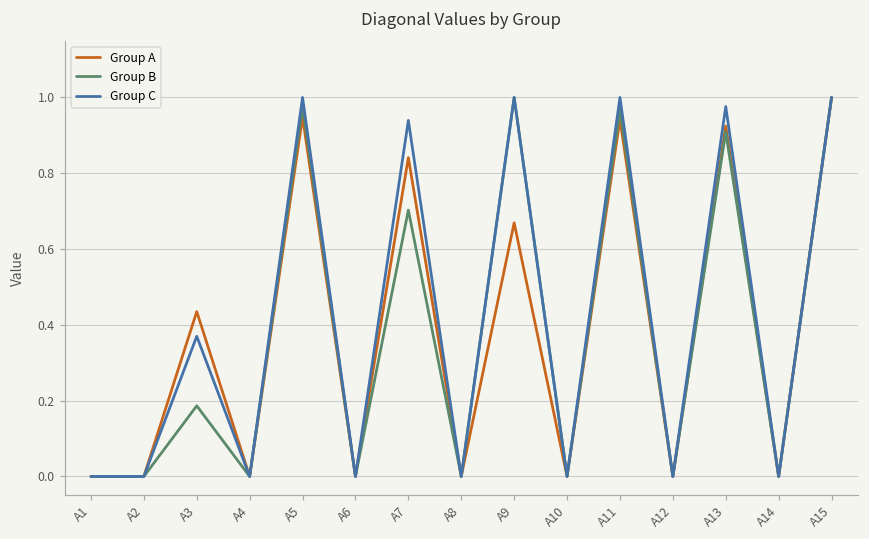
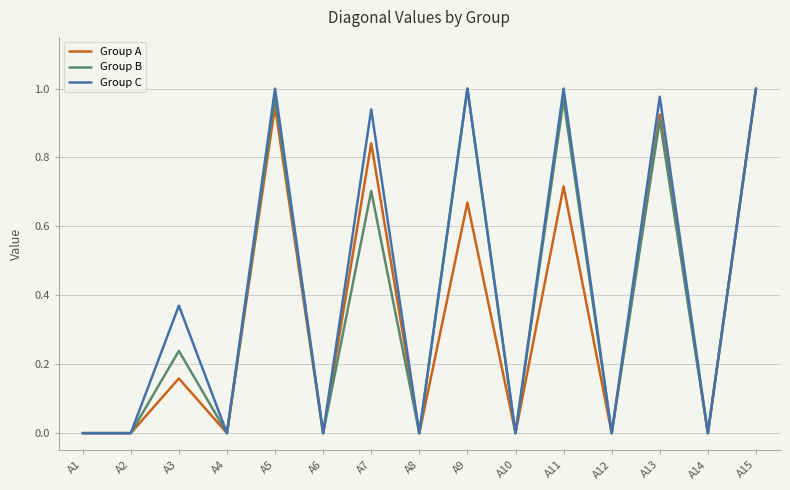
  {
    "Group A": {
-     "A3": 0.43,
+     "A3": 0.16,
      "A5": 0.95,
      "A7": 0.84,
      "A9": 0.67,
-     "A11": 0.94,
+     "A11": 0.72,
      "A13": 0.92
    },
    "Group B": {
-     "A3": 0.19,
+     "A3": 0.24,
      "A5": 0.98,
      "A7": 0.70,
      "A11": 0.97,
      "A13": 0.91
    },
    "Group C": {
      "A3": 0.37,
      "A5": 1.00,
      "A7": 0.94,
      "A11": 1.00,
      "A13": 0.98
    }
  }
